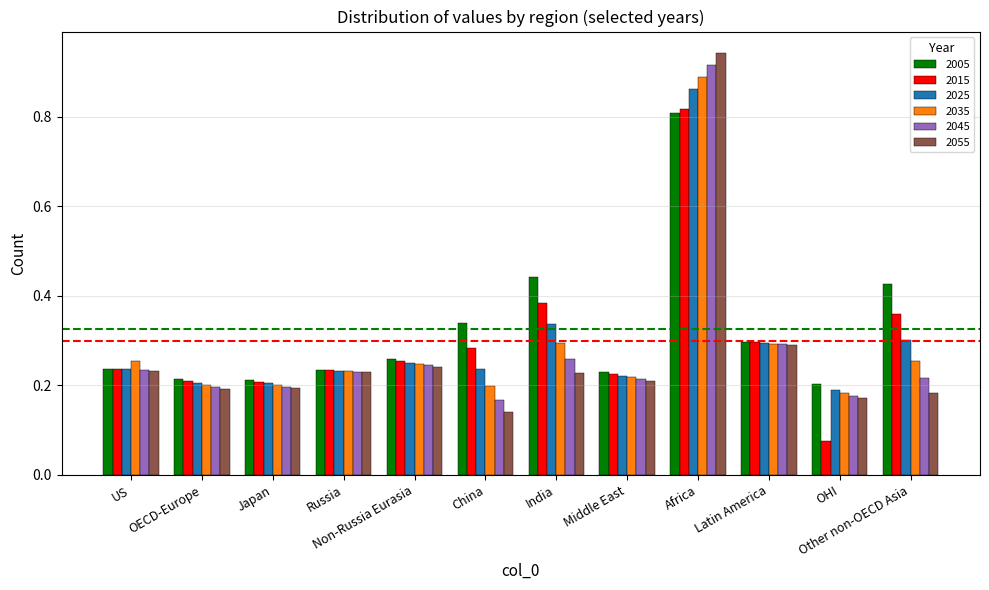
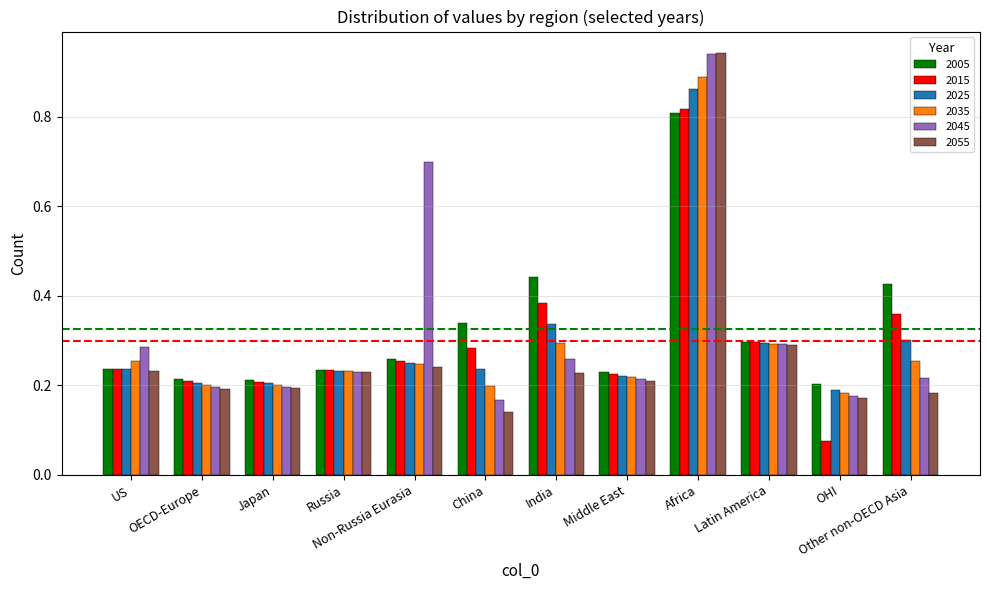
  {
    "2005": {
      "US": 0.24,
      "OECD-Europe": 0.21,
      "Japan": 0.21,
      "Russia": 0.24,
      "Non-Russia Eurasia": 0.26,
      "China": 0.34,
      "India": 0.44,
      "Middle East": 0.23,
      "Africa": 0.81,
      "Latin America": 0.30,
      "OHI": 0.20,
      "Other non-OECD Asia": 0.43
    },
    "2015": {
      "US": 0.24,
      "OECD-Europe": 0.21,
      "Japan": 0.21,
      "Russia": 0.23,
      "Non-Russia Eurasia": 0.25,
      "China": 0.28,
      "India": 0.38,
      "Middle East": 0.23,
      "Africa": 0.82,
      "Latin America": 0.30,
      "OHI": 0.08,
      "Other non-OECD Asia": 0.36
    },
    "2025": {
      "US": 0.24,
      "OECD-Europe": 0.20,
      "Japan": 0.20,
      "Russia": 0.23,
      "Non-Russia Eurasia": 0.25,
      "China": 0.24,
      "India": 0.34,
      "Middle East": 0.22,
      "Africa": 0.86,
      "Latin America": 0.29,
      "OHI": 0.19,
      "Other non-OECD Asia": 0.30
    },
    "2035": {
      "US": 0.25,
      "OECD-Europe": 0.20,
      "Japan": 0.20,
      "Russia": 0.23,
      "Non-Russia Eurasia": 0.25,
      "China": 0.20,
      "India": 0.29,
      "Middle East": 0.22,
      "Africa": 0.89,
      "Latin America": 0.29,
      "OHI": 0.18,
      "Other non-OECD Asia": 0.25
    },
    "2045": {
-     "US": 0.23,
+     "US": 0.28,
      "OECD-Europe": 0.20,
      "Japan": 0.20,
      "Russia": 0.23,
-     "Non-Russia Eurasia": 0.24,
+     "Non-Russia Eurasia": 0.70,
      "China": 0.17,
      "India": 0.26,
      "Middle East": 0.21,
-     "Africa": 0.92,
+     "Africa": 0.94,
      "Latin America": 0.29,
      "OHI": 0.18,
      "Other non-OECD Asia": 0.22
    },
    "2055": {
      "US": 0.23,
      "OECD-Europe": 0.19,
      "Japan": 0.19,
      "Russia": 0.23,
      "Non-Russia Eurasia": 0.24,
      "China": 0.14,
      "India": 0.23,
      "Middle East": 0.21,
      "Africa": 0.94,
      "Latin America": 0.29,
      "OHI": 0.17,
      "Other non-OECD Asia": 0.18
    }
  }
